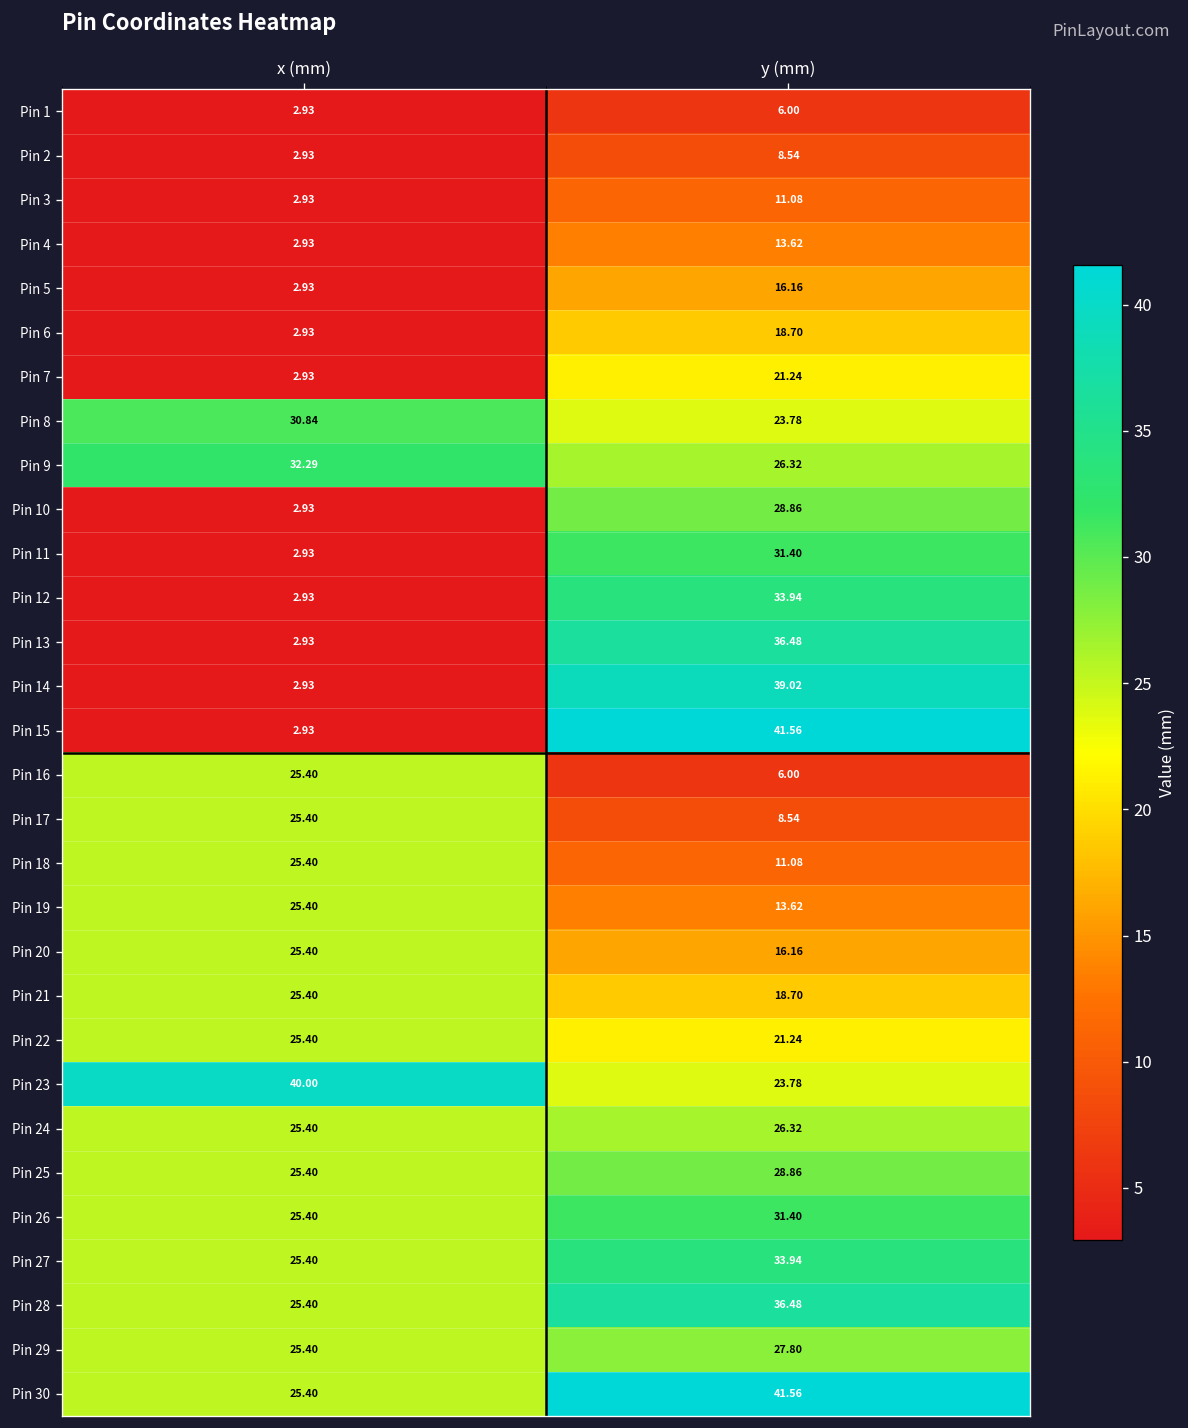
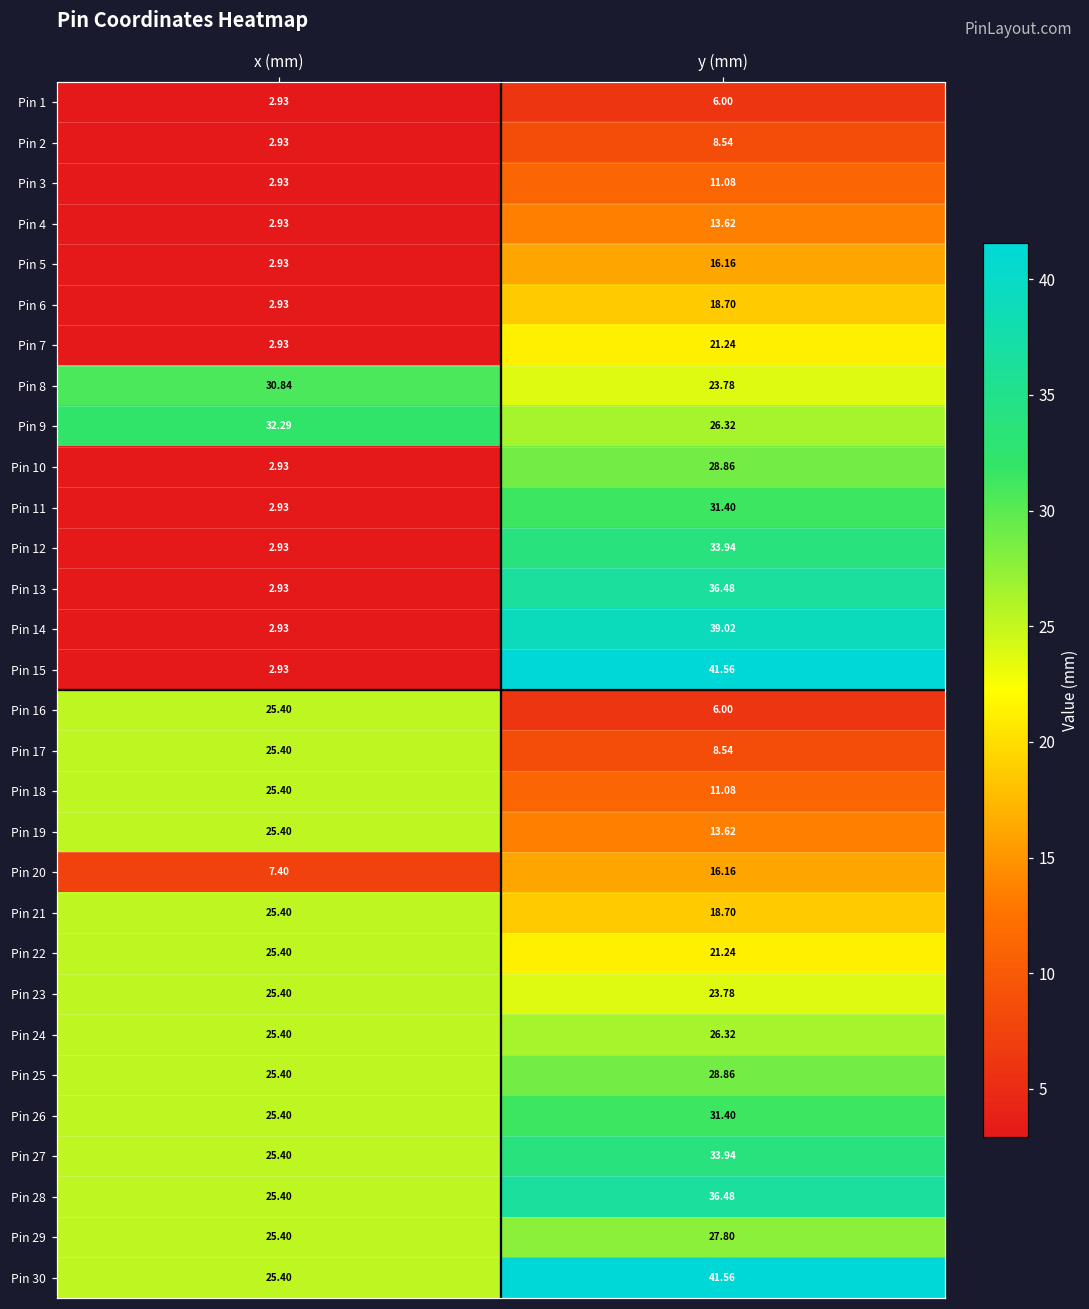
  {
    "Pin 1": {
      "x (mm)": 2.93,
      "y (mm)": 6.00
    },
    "Pin 2": {
      "x (mm)": 2.93,
      "y (mm)": 8.54
    },
    "Pin 3": {
      "x (mm)": 2.93,
      "y (mm)": 11.08
    },
    "Pin 4": {
      "x (mm)": 2.93,
      "y (mm)": 13.62
    },
    "Pin 5": {
      "x (mm)": 2.93,
      "y (mm)": 16.16
    },
    "Pin 6": {
      "x (mm)": 2.93,
      "y (mm)": 18.70
    },
    "Pin 7": {
      "x (mm)": 2.93,
      "y (mm)": 21.24
    },
    "Pin 8": {
      "x (mm)": 30.84,
      "y (mm)": 23.78
    },
    "Pin 9": {
      "x (mm)": 32.29,
      "y (mm)": 26.32
    },
    "Pin 10": {
      "x (mm)": 2.93,
      "y (mm)": 28.86
    },
    "Pin 11": {
      "x (mm)": 2.93,
      "y (mm)": 31.40
    },
    "Pin 12": {
      "x (mm)": 2.93,
      "y (mm)": 33.94
    },
    "Pin 13": {
      "x (mm)": 2.93,
      "y (mm)": 36.48
    },
    "Pin 14": {
      "x (mm)": 2.93,
      "y (mm)": 39.02
    },
    "Pin 15": {
      "x (mm)": 2.93,
      "y (mm)": 41.56
    },
    "Pin 16": {
      "x (mm)": 25.40,
      "y (mm)": 6.00
    },
    "Pin 17": {
      "x (mm)": 25.40,
      "y (mm)": 8.54
    },
    "Pin 18": {
      "x (mm)": 25.40,
      "y (mm)": 11.08
    },
    "Pin 19": {
      "x (mm)": 25.40,
      "y (mm)": 13.62
    },
    "Pin 20": {
-     "x (mm)": 25.40,
+     "x (mm)": 7.40,
      "y (mm)": 16.16
    },
    "Pin 21": {
      "x (mm)": 25.40,
      "y (mm)": 18.70
    },
    "Pin 22": {
      "x (mm)": 25.40,
      "y (mm)": 21.24
    },
    "Pin 23": {
-     "x (mm)": 40.00,
+     "x (mm)": 25.40,
      "y (mm)": 23.78
    },
    "Pin 24": {
      "x (mm)": 25.40,
      "y (mm)": 26.32
    },
    "Pin 25": {
      "x (mm)": 25.40,
      "y (mm)": 28.86
    },
    "Pin 26": {
      "x (mm)": 25.40,
      "y (mm)": 31.40
    },
    "Pin 27": {
      "x (mm)": 25.40,
      "y (mm)": 33.94
    },
    "Pin 28": {
      "x (mm)": 25.40,
      "y (mm)": 36.48
    },
    "Pin 29": {
      "x (mm)": 25.40,
      "y (mm)": 27.80
    },
    "Pin 30": {
      "x (mm)": 25.40,
      "y (mm)": 41.56
    }
  }
